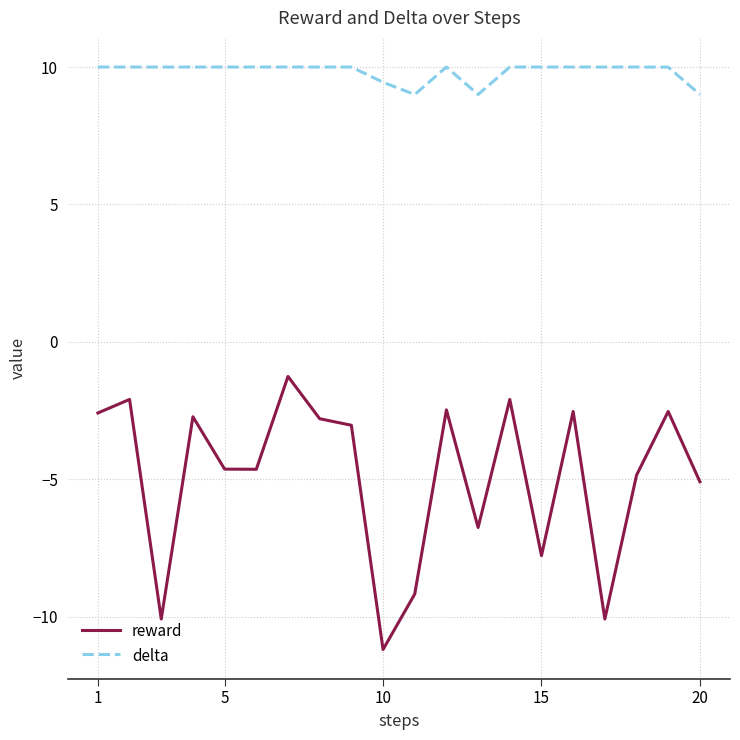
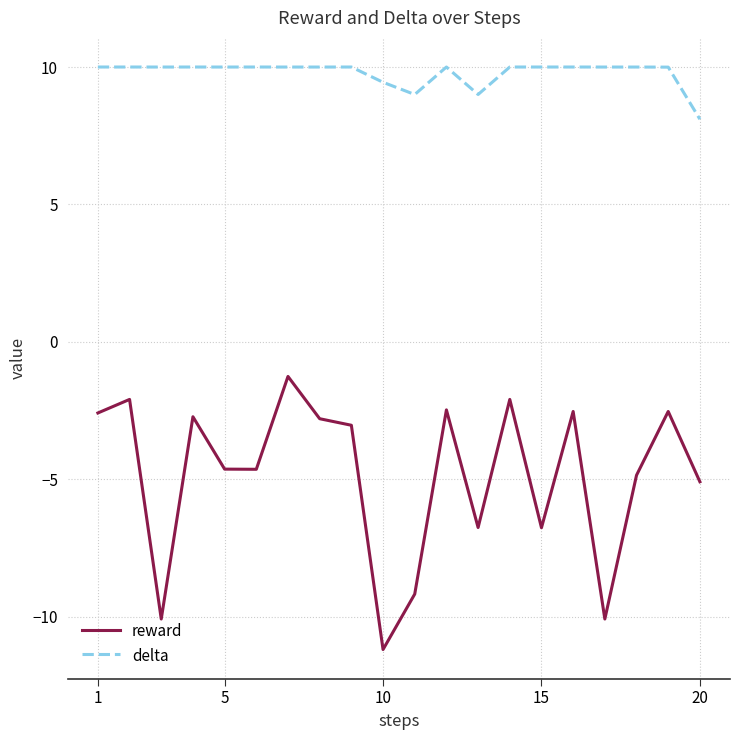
  {
    "reward": {
      "1": -2.6,
      "5": -4.6,
      "10": -11.2,
-     "15": -7.8,
+     "15": -6.8,
      "20": -5.1
    },
    "delta": {
      "1": 10.0,
      "5": 10.0,
      "10": 9.4,
      "15": 10.0,
-     "20": 9.0
+     "20": 8.1
    }
  }
